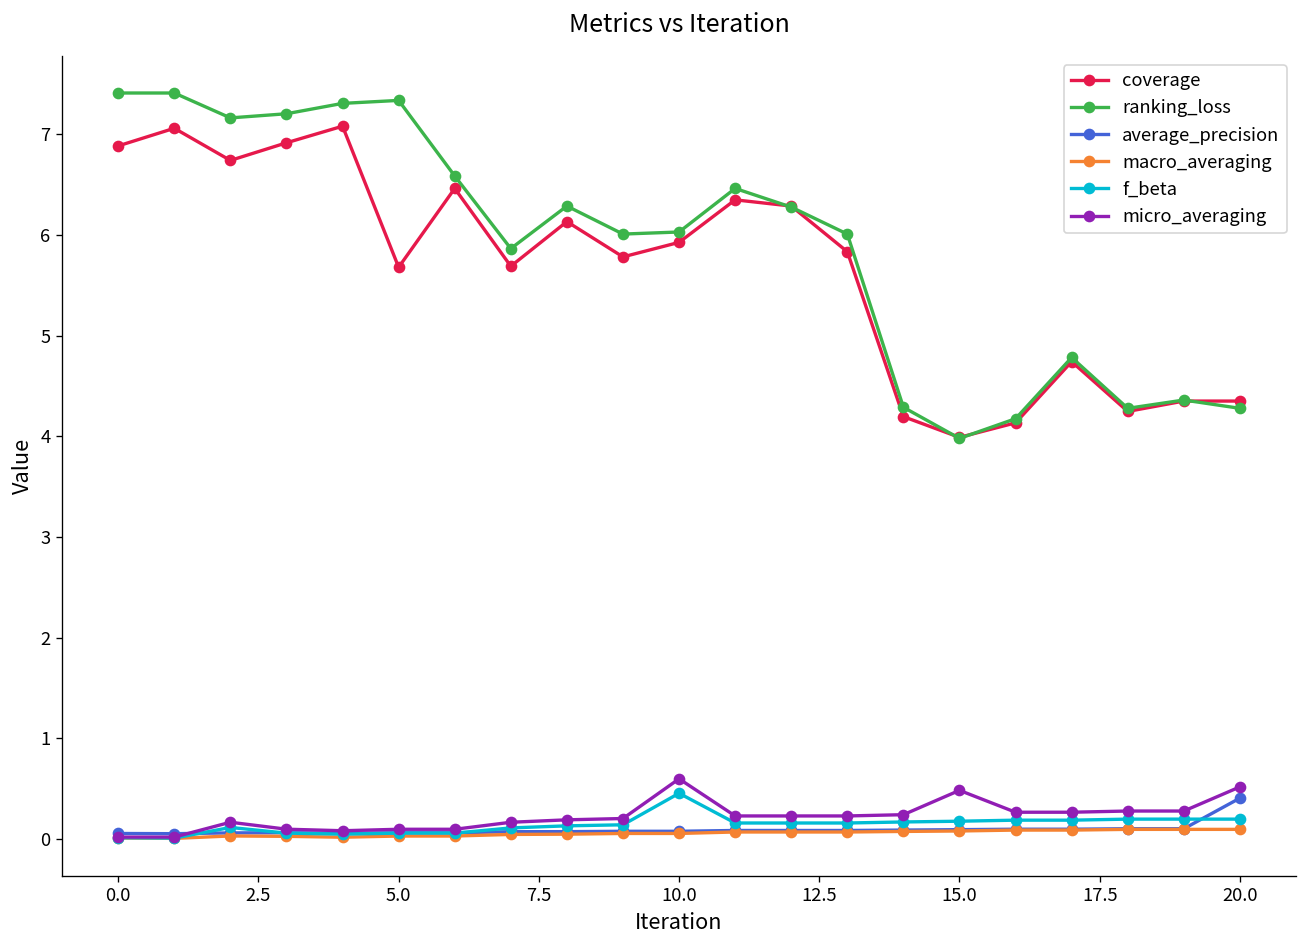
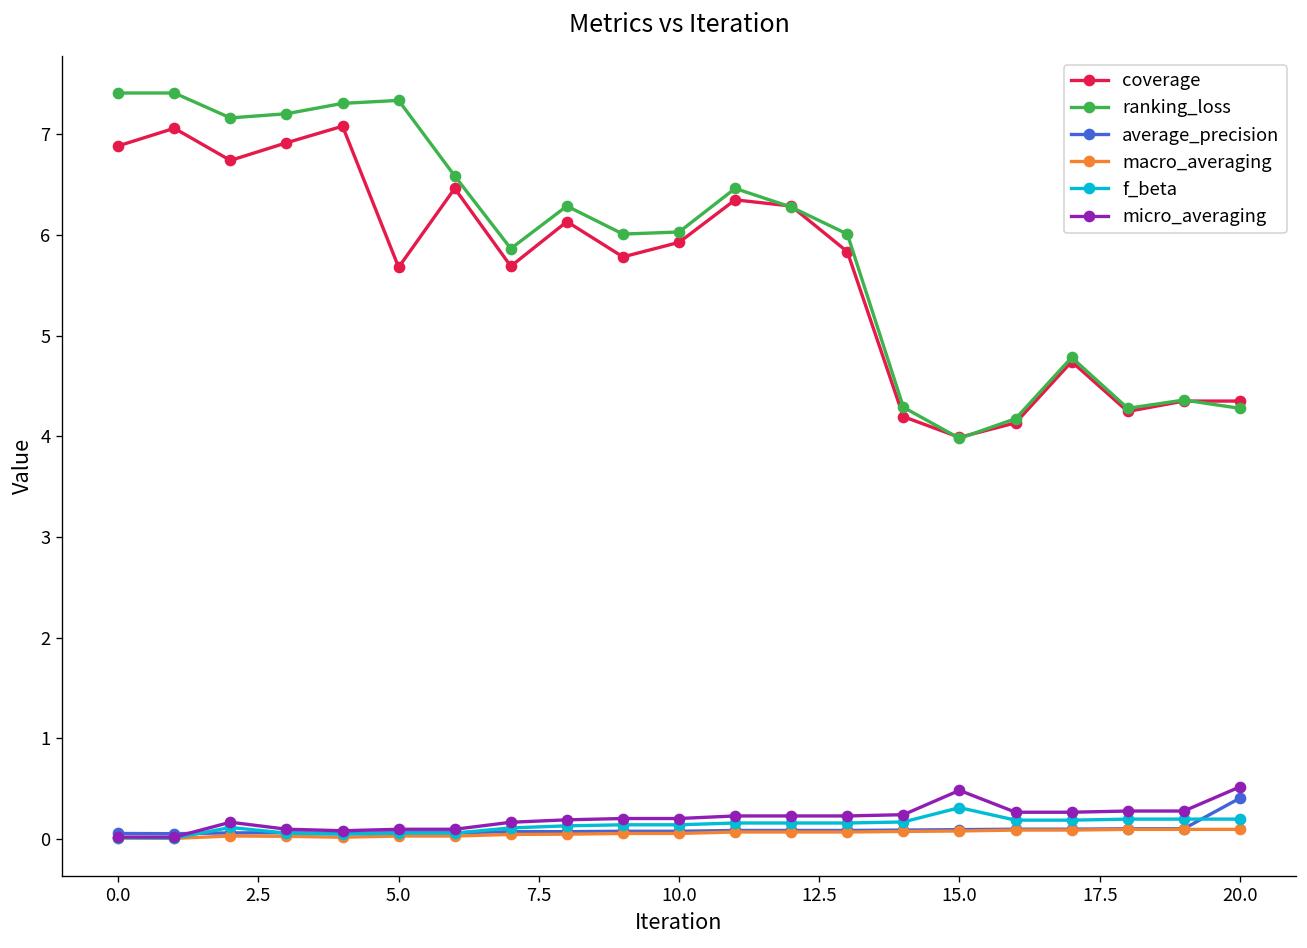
  {
    "coverage": {
      "0.0": 6.9,
      "5.0": 5.7,
      "10.0": 5.9,
      "20.0": 4.4
    },
    "ranking_loss": {
      "0.0": 7.4,
      "5.0": 7.3,
      "10.0": 6.0,
      "20.0": 4.3
    },
    "average_precision": {
      "0.0": 0.1,
      "20.0": 0.4
    },
    "macro_averaging": {
      "20.0": 0.1
    },
    "f_beta": {
-     "10.0": 0.5,
-     "15.0": 0.2,
+     "10.0": 0.1,
+     "15.0": 0.3,
      "20.0": 0.2
    },
    "micro_averaging": {
      "5.0": 0.1,
-     "10.0": 0.6,
+     "10.0": 0.2,
      "15.0": 0.5,
      "20.0": 0.5
    }
  }
